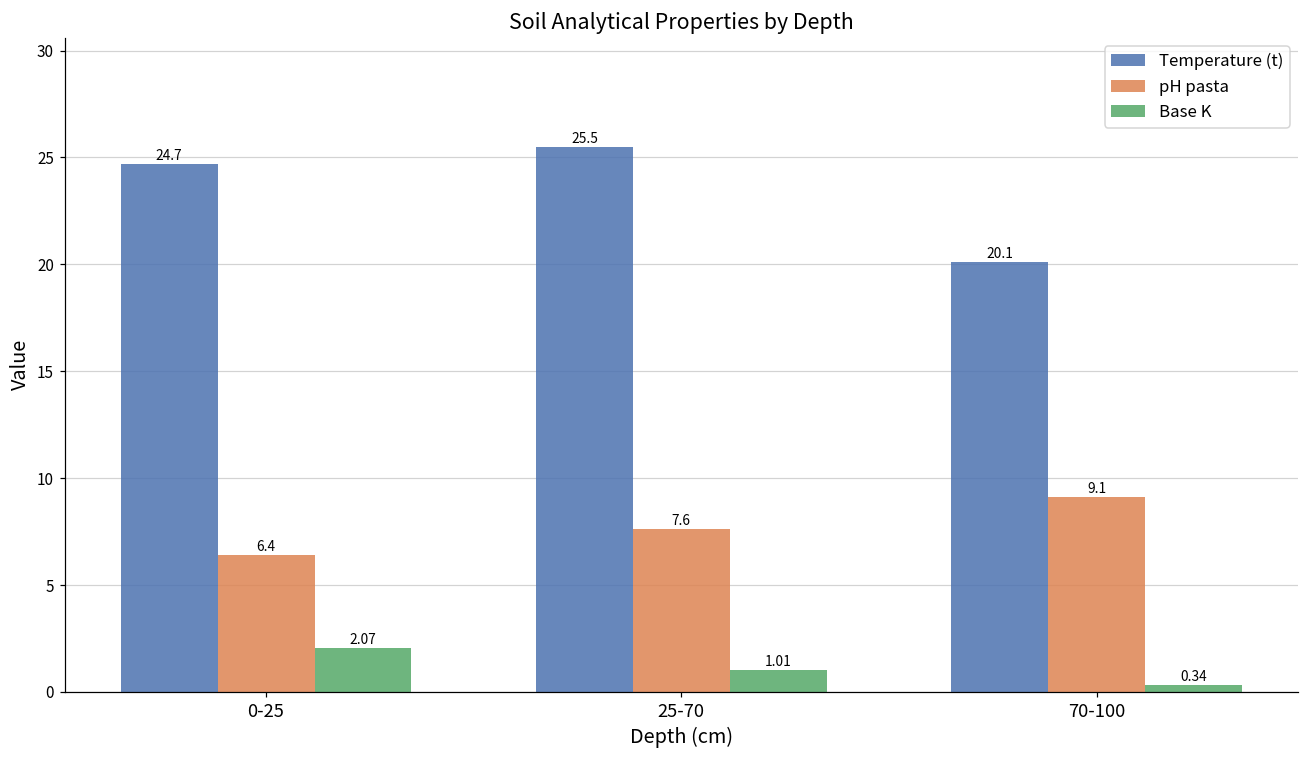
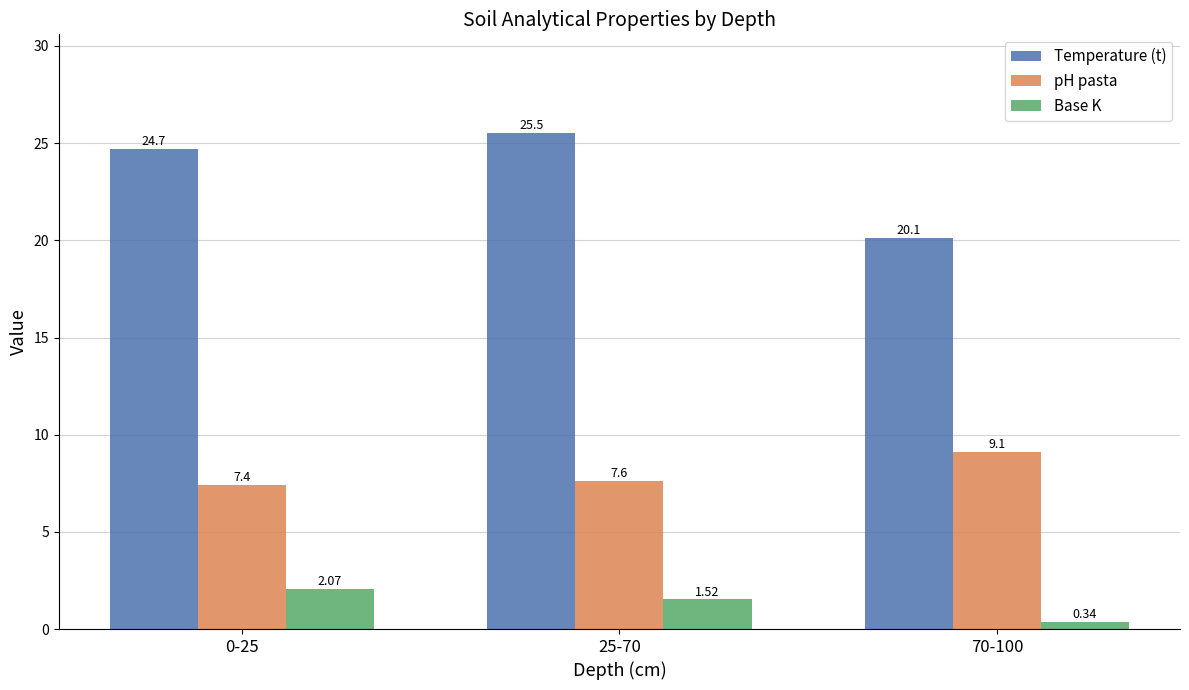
  {
    "Temperature (t)": {
      "0-25": 24.7,
      "25-70": 25.5,
      "70-100": 20.1
    },
    "pH pasta": {
-     "0-25": 6.4,
+     "0-25": 7.4,
      "25-70": 7.6,
      "70-100": 9.1
    },
    "Base K": {
      "0-25": 2.07,
-     "25-70": 1.01,
+     "25-70": 1.52,
      "70-100": 0.34
    }
  }
